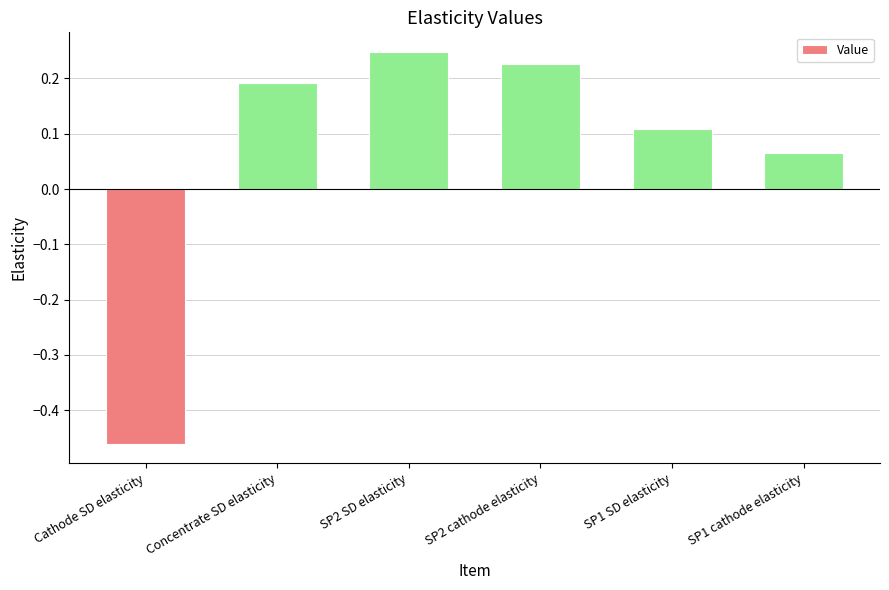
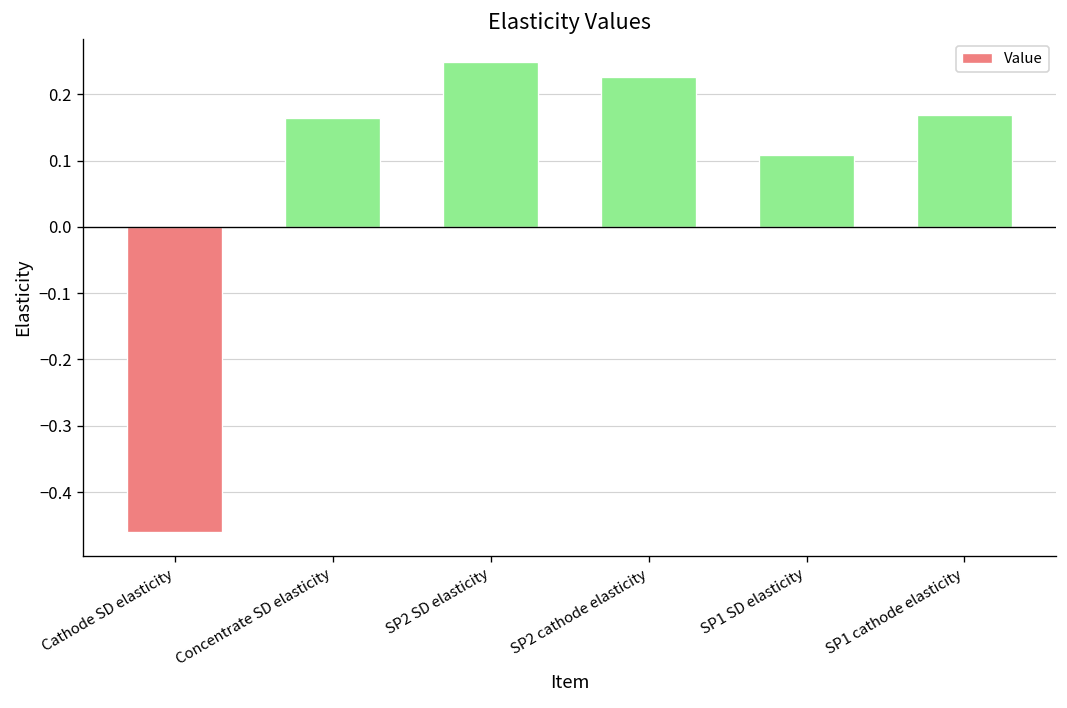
  {
    "Cathode SD elasticity": -0.46,
-   "Concentrate SD elasticity": 0.19,
+   "Concentrate SD elasticity": 0.16,
    "SP2 SD elasticity": 0.25,
    "SP2 cathode elasticity": 0.23,
    "SP1 SD elasticity": 0.11,
-   "SP1 cathode elasticity": 0.06
+   "SP1 cathode elasticity": 0.17
  }
